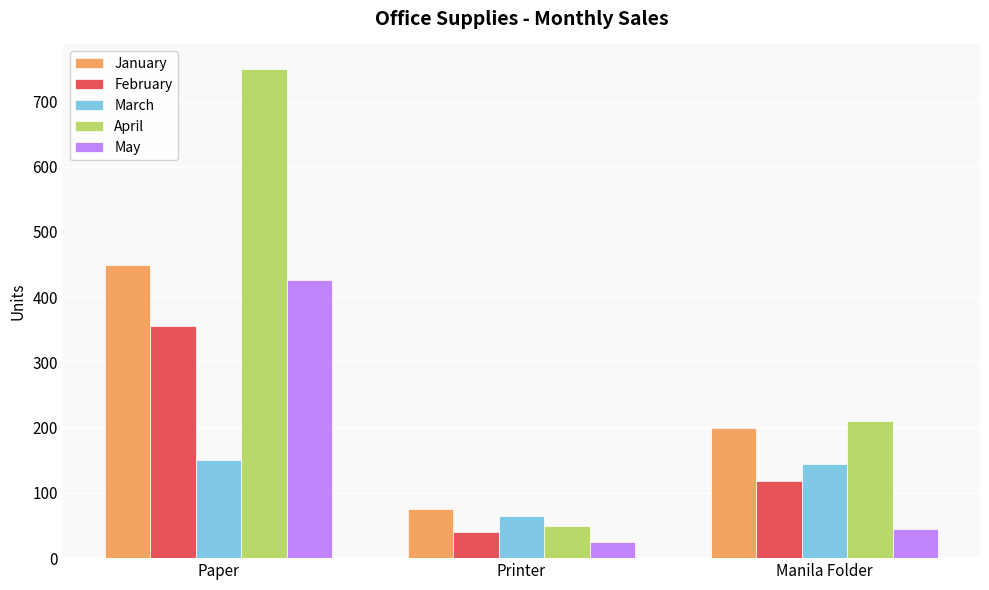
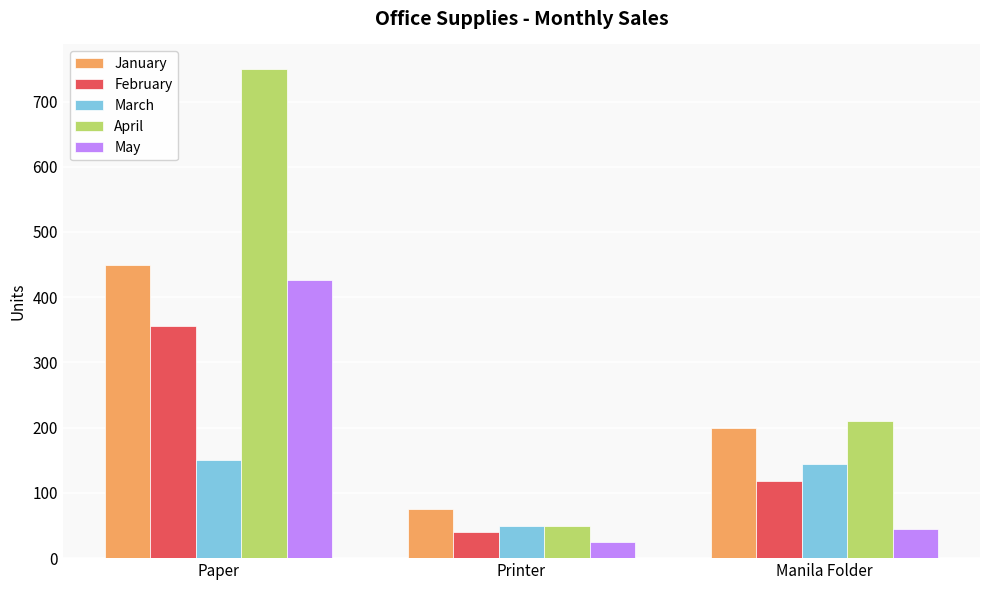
  {
    "January": {
      "Paper": 450,
      "Printer": 80,
      "Manila Folder": 200
    },
    "February": {
      "Paper": 360,
      "Printer": 40,
      "Manila Folder": 120
    },
    "March": {
      "Paper": 150,
-     "Printer": 70,
+     "Printer": 50,
      "Manila Folder": 150
    },
    "April": {
      "Paper": 750,
      "Printer": 50,
      "Manila Folder": 210
    },
    "May": {
      "Paper": 430,
      "Printer": 20,
      "Manila Folder": 50
    }
  }
